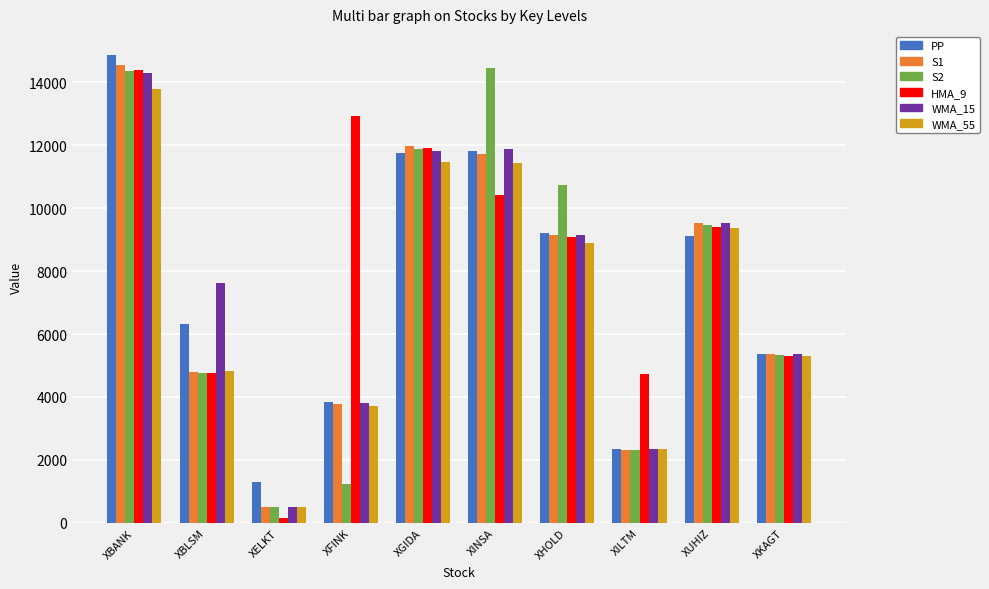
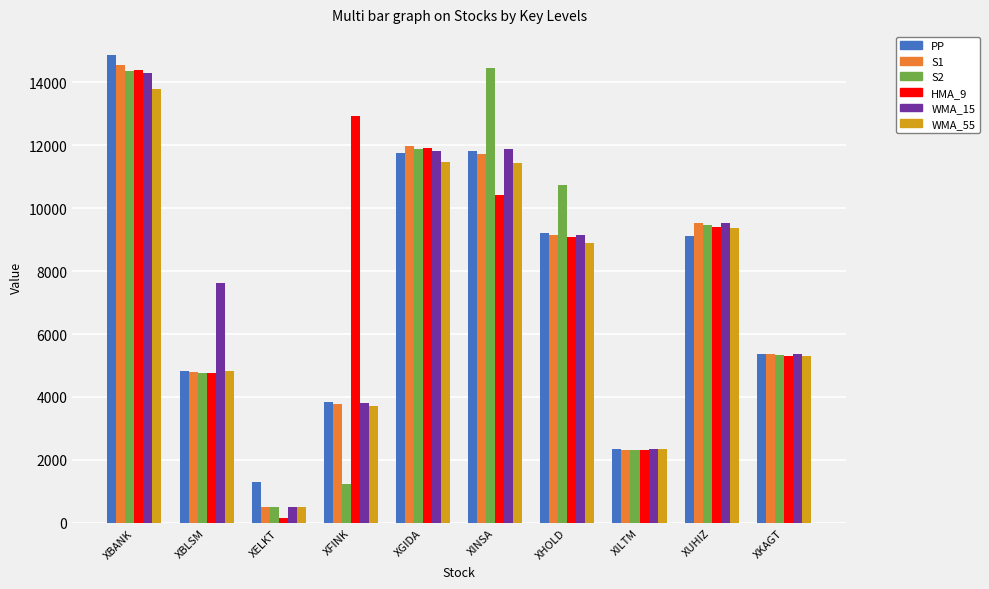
  {
    "PP": {
      "XBANK": 14900,
-     "XBLSM": 6300,
+     "XBLSM": 4800,
      "XELKT": 1300,
      "XFINK": 3900,
      "XGIDA": 11800,
      "XINSA": 11800,
      "XHOLD": 9200,
      "XILTM": 2400,
      "XUHIZ": 9100,
      "XKAGT": 5400
    },
    "S2": {
      "XBANK": 14400,
      "XBLSM": 4800,
      "XELKT": 500,
      "XFINK": 1200,
      "XGIDA": 11900,
      "XINSA": 14500,
      "XHOLD": 10700,
      "XILTM": 2300,
      "XUHIZ": 9500,
      "XKAGT": 5300
    },
    "HMA_9": {
      "XBANK": 14400,
      "XBLSM": 4800,
      "XELKT": 200,
      "XFINK": 12900,
      "XGIDA": 11900,
      "XINSA": 10400,
      "XHOLD": 9100,
-     "XILTM": 4700,
+     "XILTM": 2300,
      "XUHIZ": 9400,
      "XKAGT": 5300
    },
    "WMA_15": {
      "XBANK": 14300,
      "XBLSM": 7600,
      "XELKT": 500,
      "XFINK": 3800,
      "XGIDA": 11800,
      "XINSA": 11900,
      "XHOLD": 9200,
      "XILTM": 2400,
      "XUHIZ": 9500,
      "XKAGT": 5400
    }
  }
